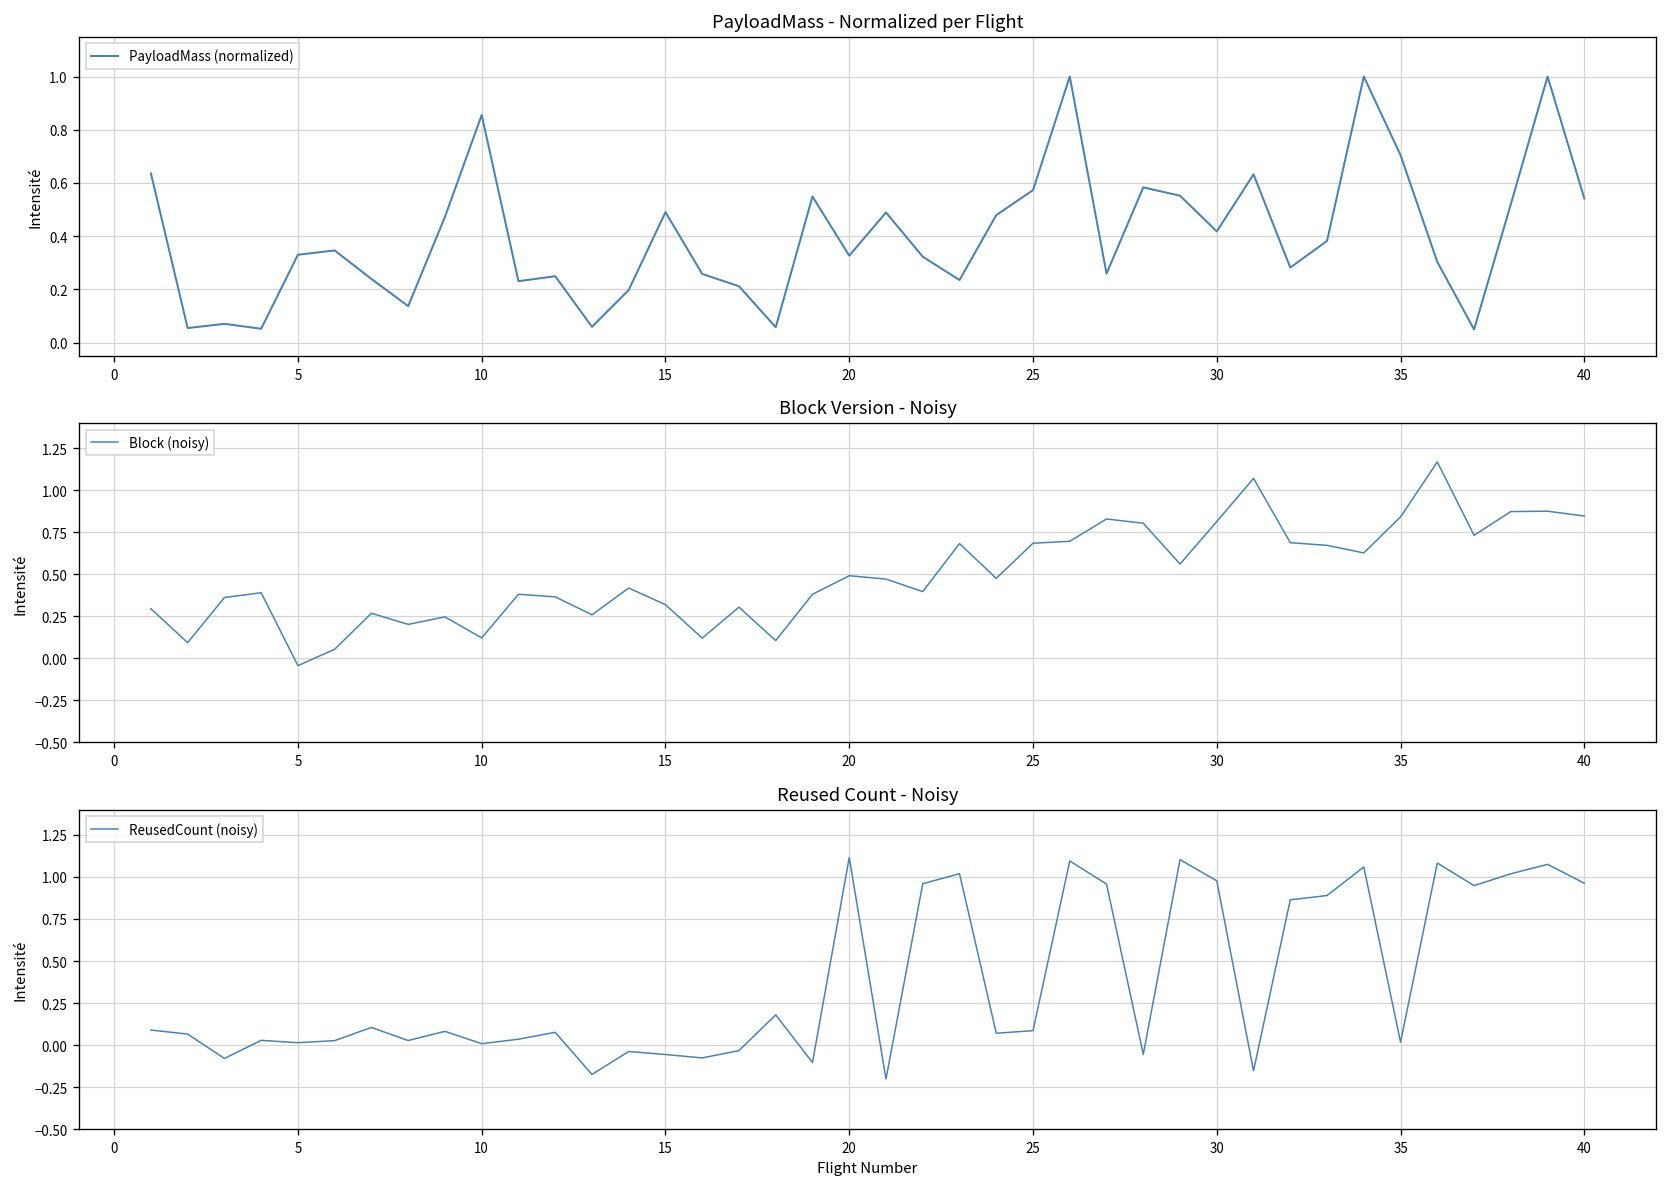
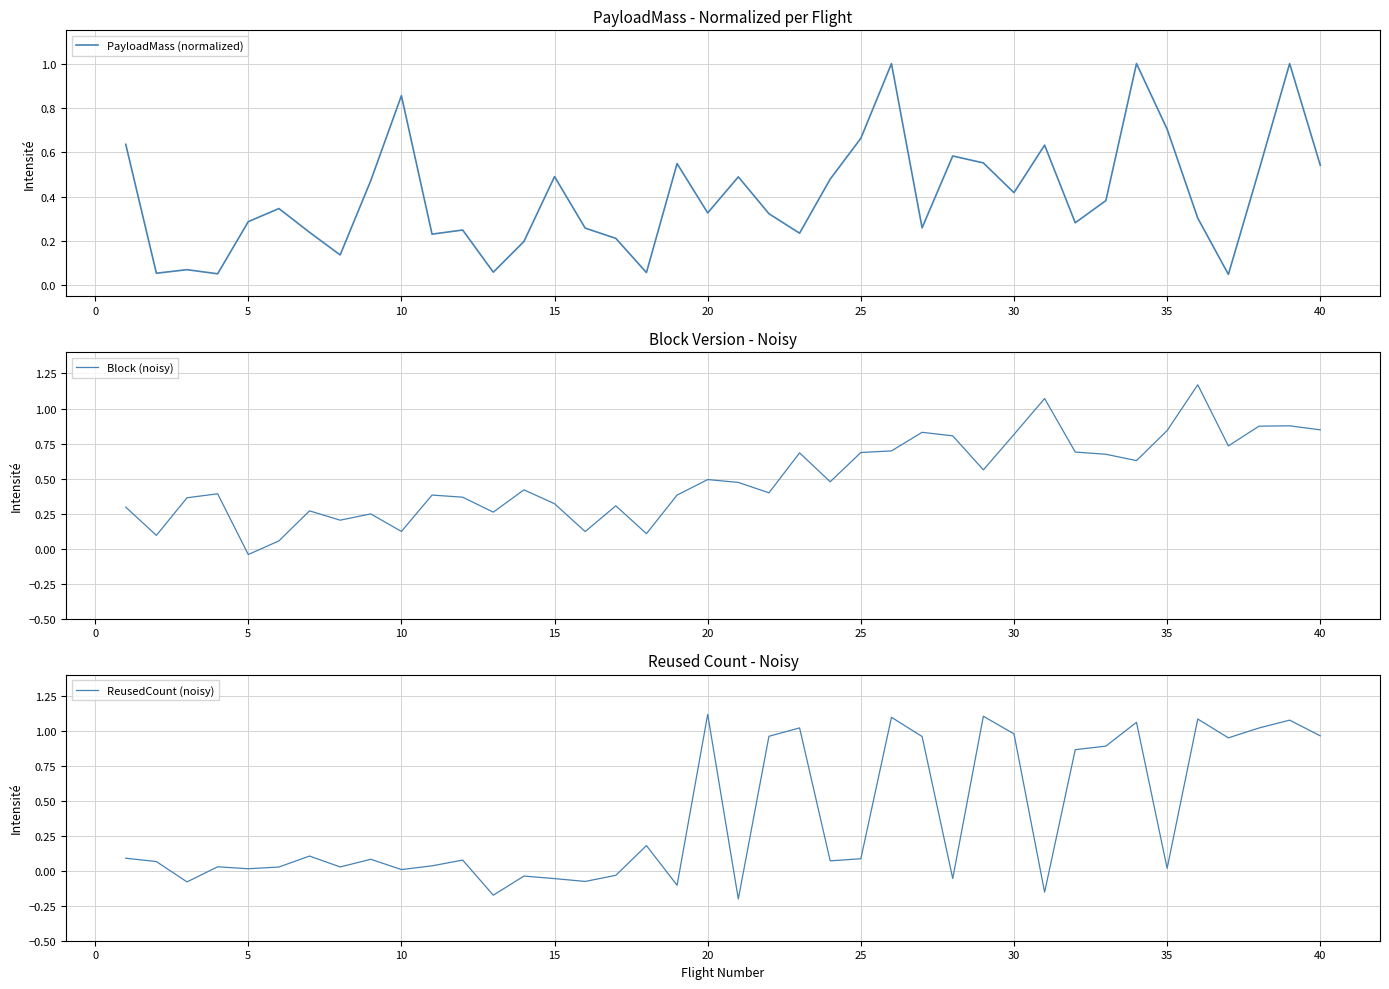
  {
    "PayloadMass - Normalized per Flight": {
-     "5": 0.33,
+     "5": 0.29,
      "10": 0.86,
      "15": 0.49,
      "20": 0.33,
-     "25": 0.57,
+     "25": 0.66,
      "30": 0.42,
      "35": 0.70,
      "40": 0.54
    },
    "Block Version - Noisy": {
      "5": -0.04,
      "10": 0.12,
      "15": 0.32,
      "20": 0.49,
      "25": 0.69,
      "30": 0.81,
      "35": 0.84,
      "40": 0.85
    },
    "Reused Count - Noisy": {
      "5": 0.01,
      "10": 0.01,
      "15": -0.06,
      "20": 1.12,
      "25": 0.09,
      "30": 0.98,
      "35": 0.02,
      "40": 0.96
    }
  }
